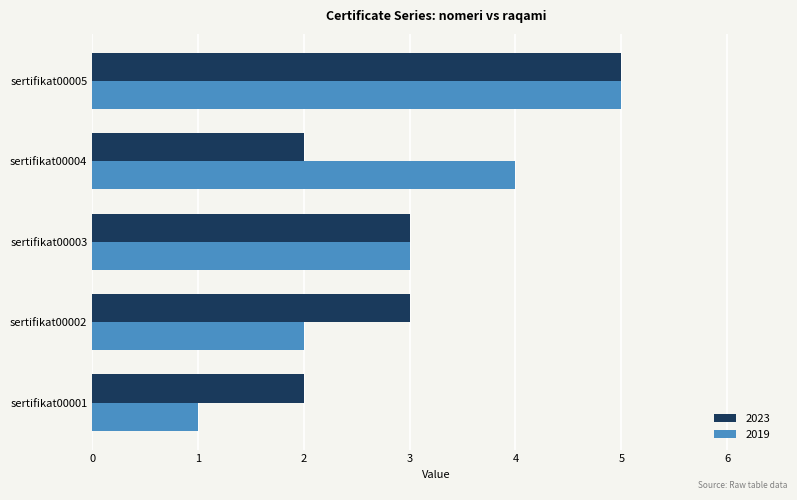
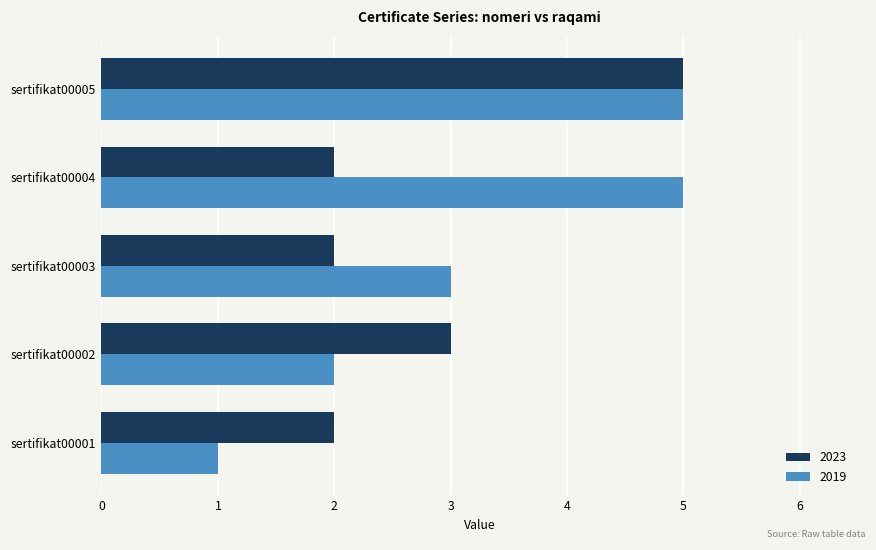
  {
    "2023": {
      "sertifikat00005": 5,
      "sertifikat00004": 2,
-     "sertifikat00003": 3,
+     "sertifikat00003": 2,
      "sertifikat00002": 3,
      "sertifikat00001": 2
    },
    "2019": {
      "sertifikat00005": 5,
-     "sertifikat00004": 4,
+     "sertifikat00004": 5,
      "sertifikat00003": 3,
      "sertifikat00002": 2,
      "sertifikat00001": 1
    }
  }
